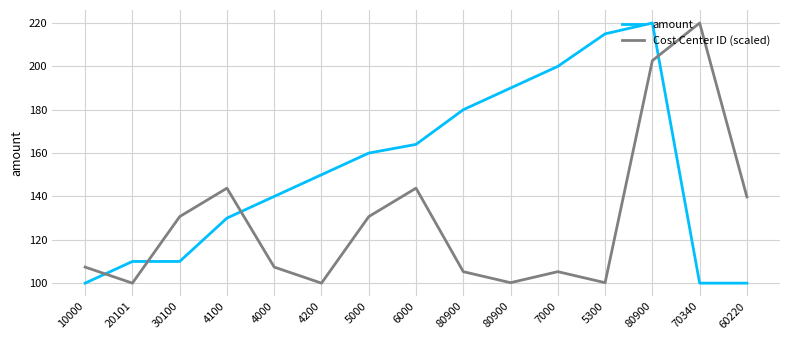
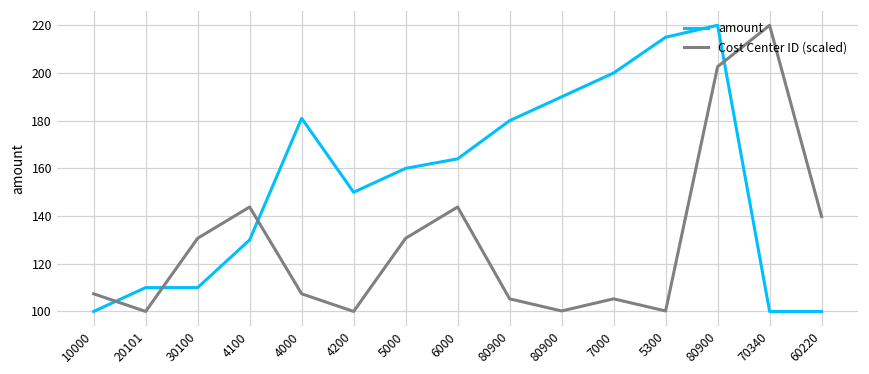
  {
    "amount": {
      "10000": 100,
      "20101": 110,
      "30100": 110,
      "4100": 130,
-     "4000": 140,
+     "4000": 181,
      "4200": 150,
      "5000": 160,
      "6000": 164,
      "7000": 200,
      "5300": 215,
      "70340": 100,
      "60220": 100
    },
    "Cost Center ID (scaled)": {
      "10000": 107,
      "20101": 100,
      "30100": 131,
      "4100": 144,
      "4000": 107,
      "4200": 100,
      "5000": 131,
      "6000": 144,
      "7000": 105,
      "5300": 100,
      "70340": 220,
      "60220": 140
    }
  }
